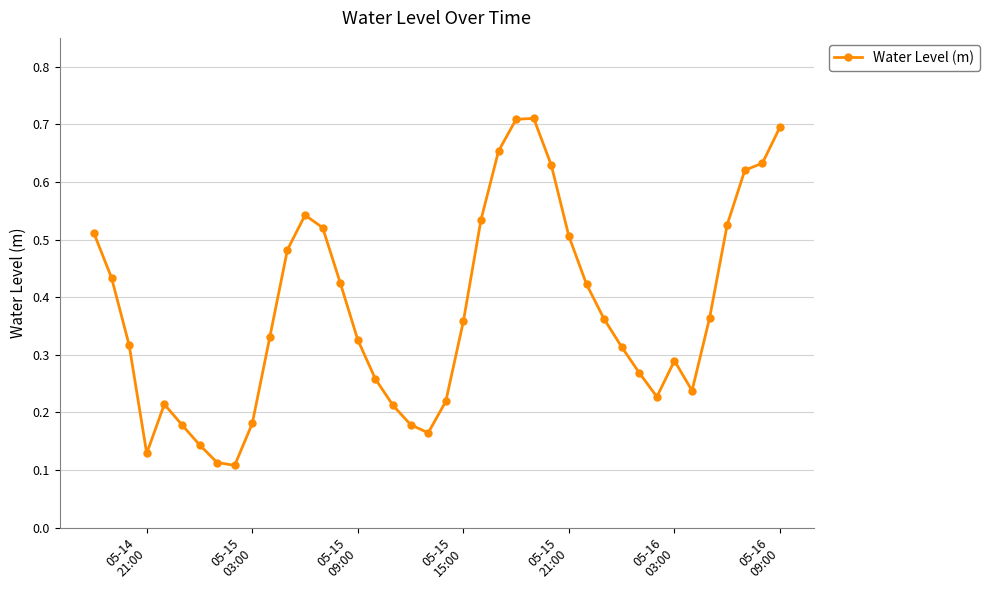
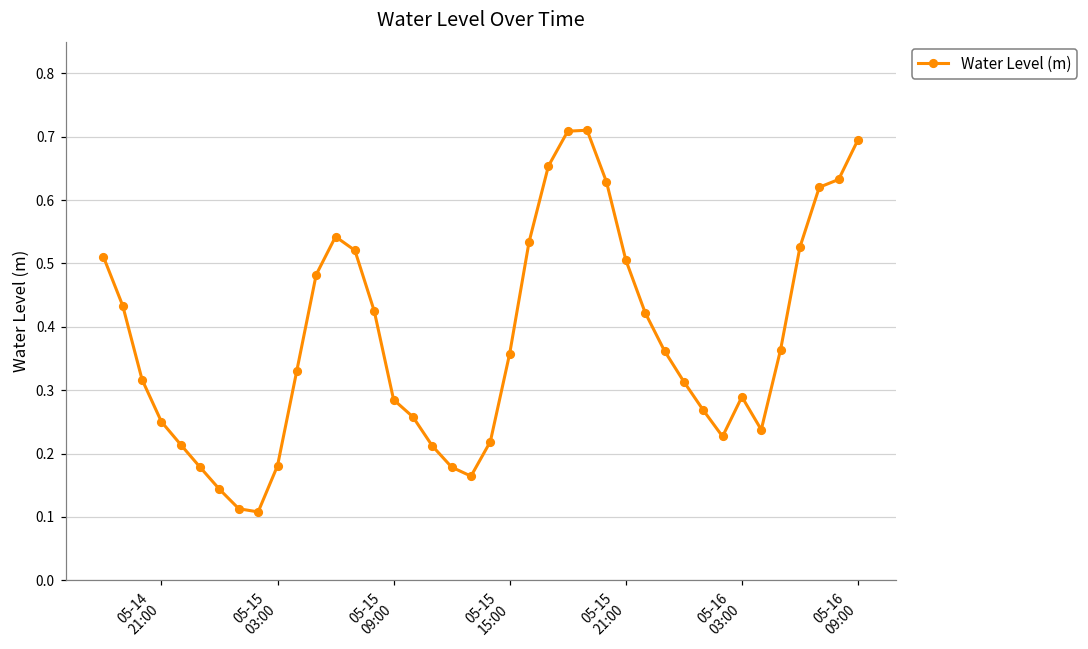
  {
-   "05-14 21:00": 0.13,
+   "05-14 21:00": 0.25,
    "05-15 03:00": 0.18,
-   "05-15 09:00": 0.33,
+   "05-15 09:00": 0.29,
    "05-15 15:00": 0.36,
    "05-15 21:00": 0.51,
    "05-16 03:00": 0.29,
    "05-16 09:00": 0.70
  }
